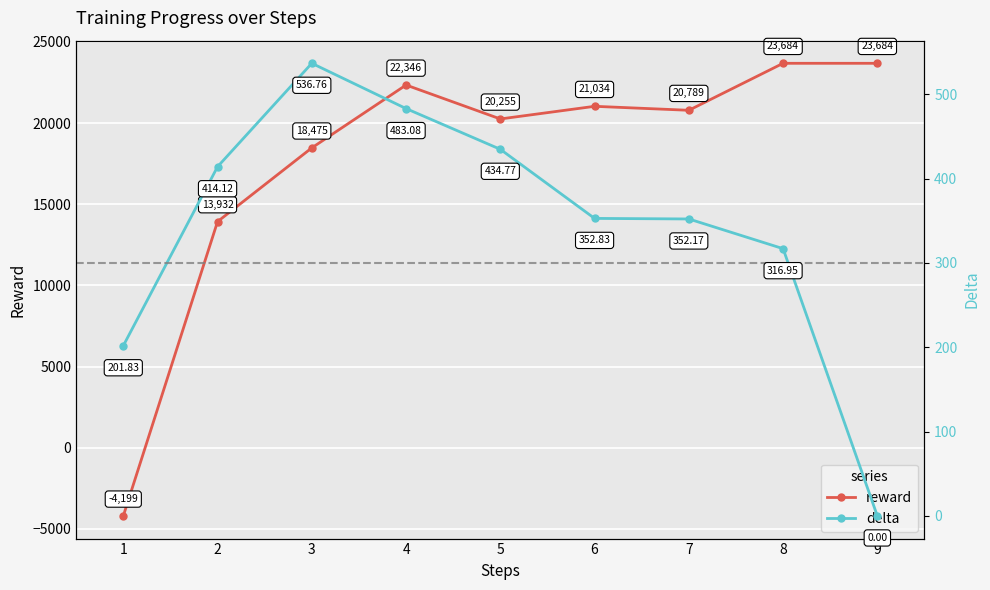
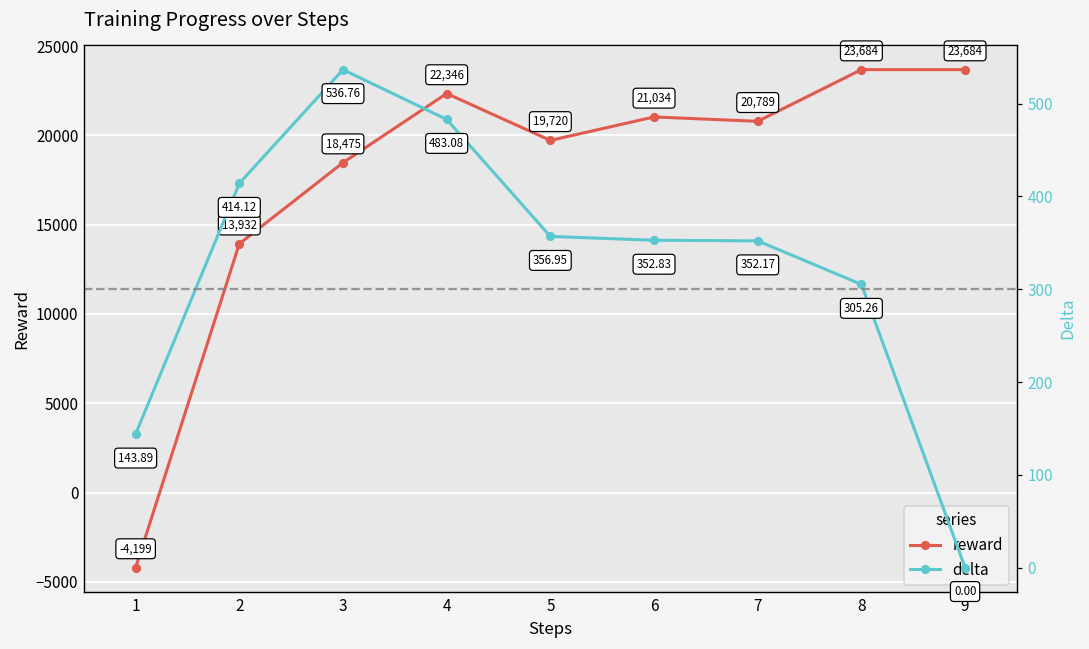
  {
    "reward": {
-     "5": "20,255"
+     "5": "19,720"
    },
    "delta": {
-     "1": "201.83",
-     "5": "434.77",
-     "8": "316.95"
+     "1": "143.89",
+     "5": "356.95",
+     "8": "305.26"
    }
  }
